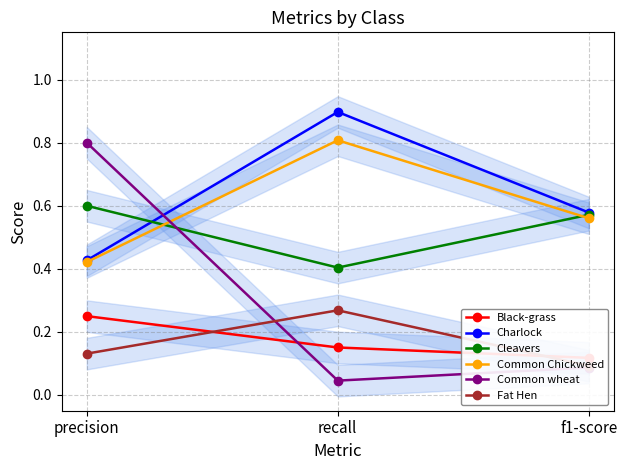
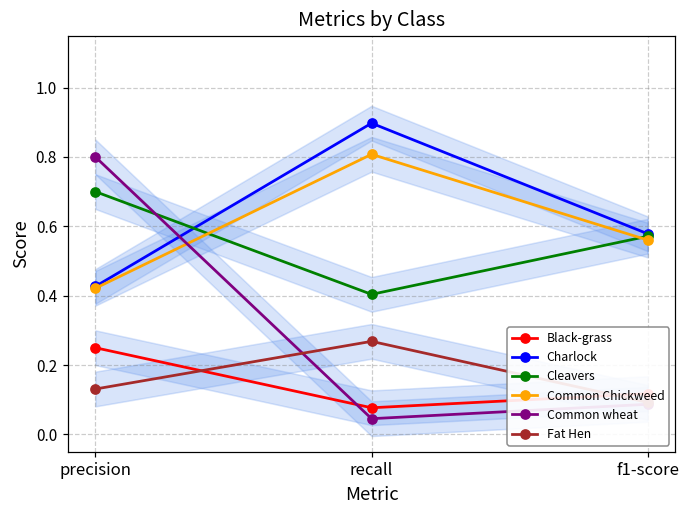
  {
    "Black-grass": {
      "precision": 0.25,
-     "recall": 0.15
+     "recall": 0.08
    },
    "Charlock": {
      "recall": 0.90
    },
    "Cleavers": {
-     "precision": 0.6,
+     "precision": 0.7,
      "recall": 0.4
    },
    "Common Chickweed": {
      "recall": 0.81,
      "f1-score": 0.56
    },
    "Common wheat": {
      "precision": 0.80,
      "recall": 0.05
    },
    "Fat Hen": {
      "precision": 0.13,
      "recall": 0.27
    }
  }
